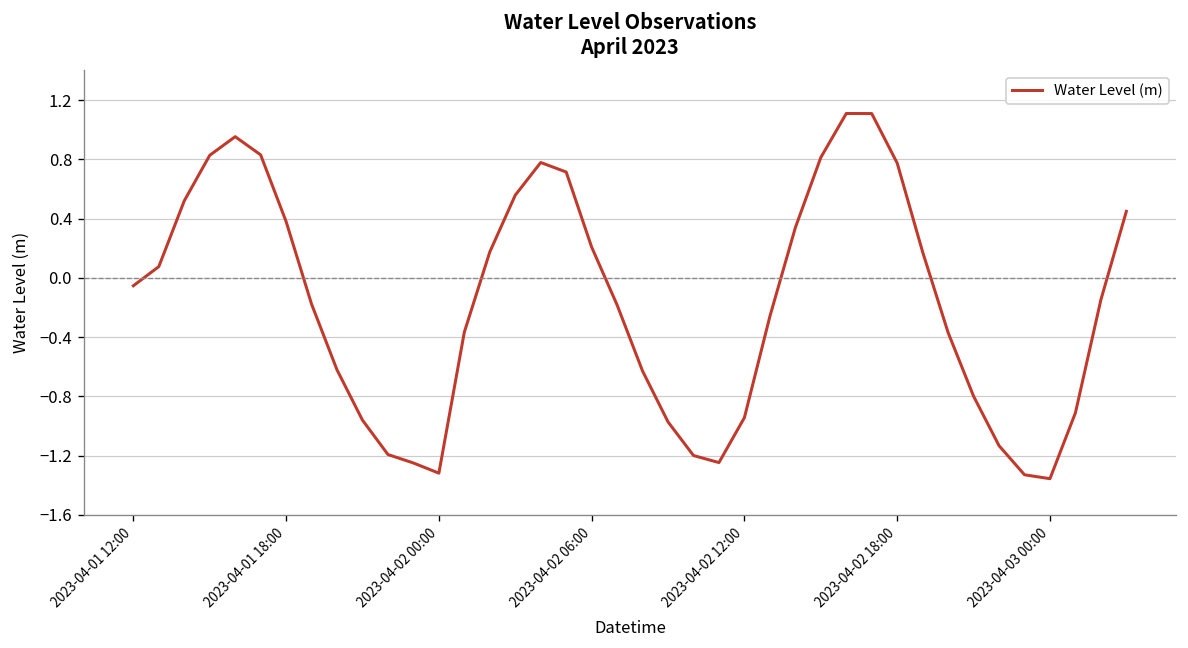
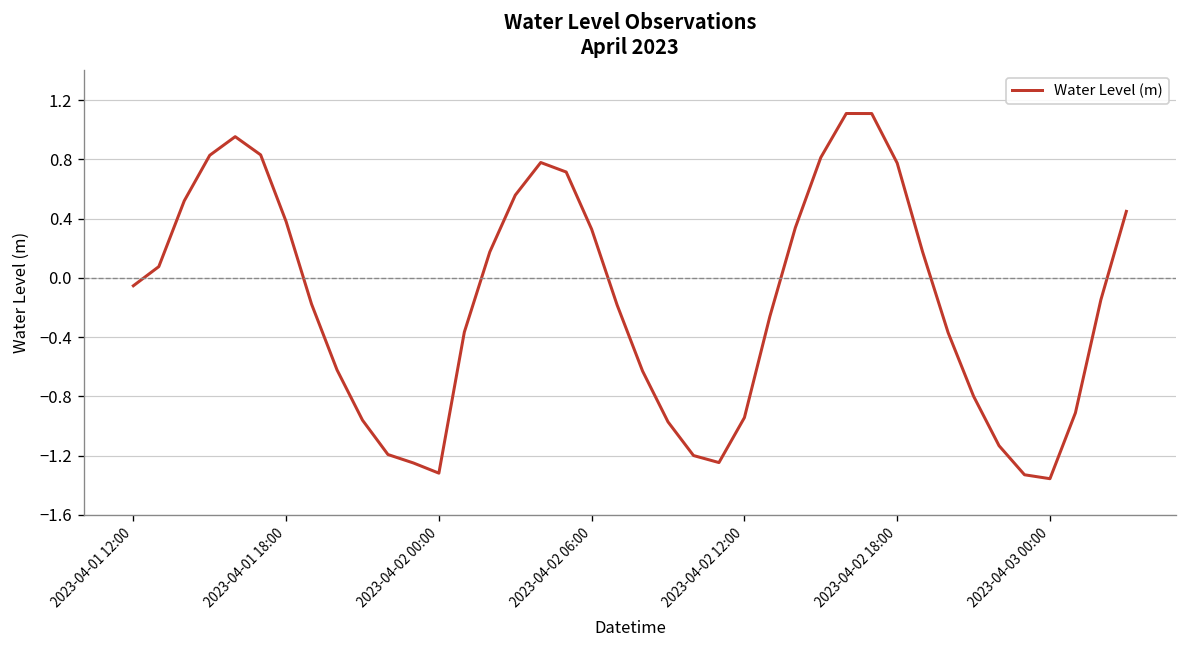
  {
    "2023-04-01 12:00": -0.05,
    "2023-04-01 18:00": 0.38,
    "2023-04-02 00:00": -1.32,
-   "2023-04-02 06:00": 0.21,
+   "2023-04-02 06:00": 0.33,
    "2023-04-02 12:00": -0.94,
    "2023-04-02 18:00": 0.77,
    "2023-04-03 00:00": -1.36
  }
